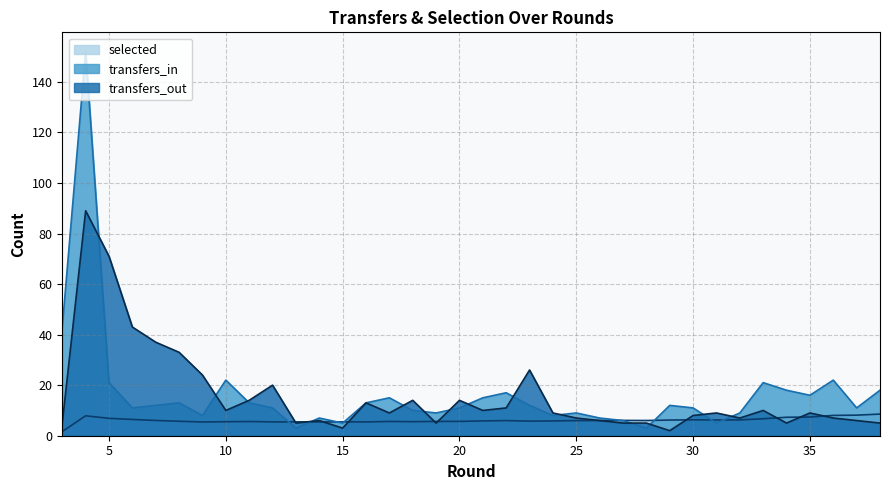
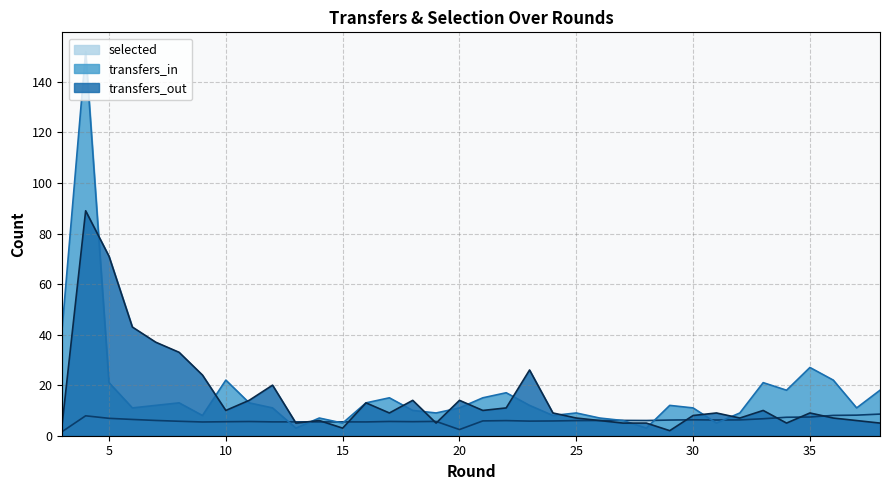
  {
    "selected": {
      "5": 7,
      "10": 6,
-     "20": 6,
+     "20": 2,
      "25": 6,
      "30": 6,
      "35": 7
    },
    "transfers_in": {
      "5": 21,
      "10": 22,
      "20": 11,
      "25": 9,
      "30": 11,
-     "35": 16
+     "35": 27
    },
    "transfers_out": {
      "5": 71,
      "10": 10,
      "15": 3,
      "20": 14,
      "25": 7,
      "30": 8,
      "35": 9
    }
  }
